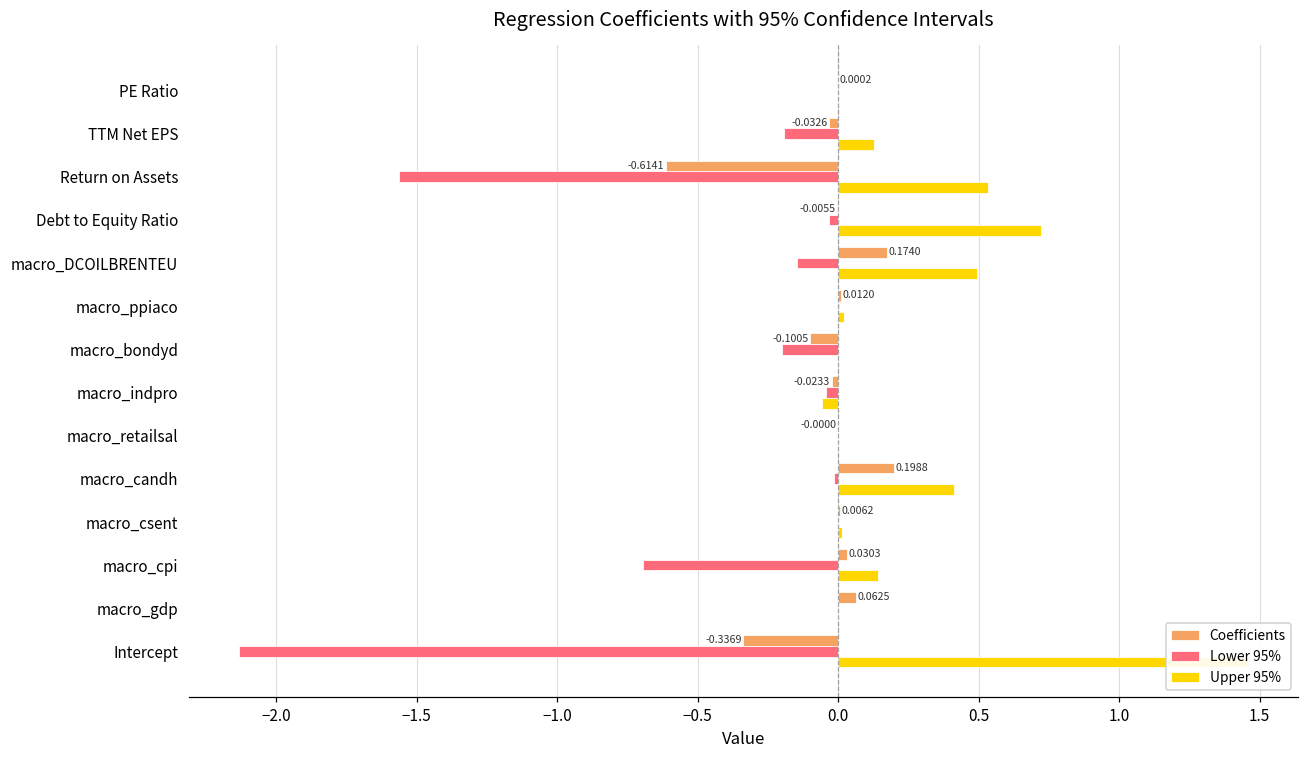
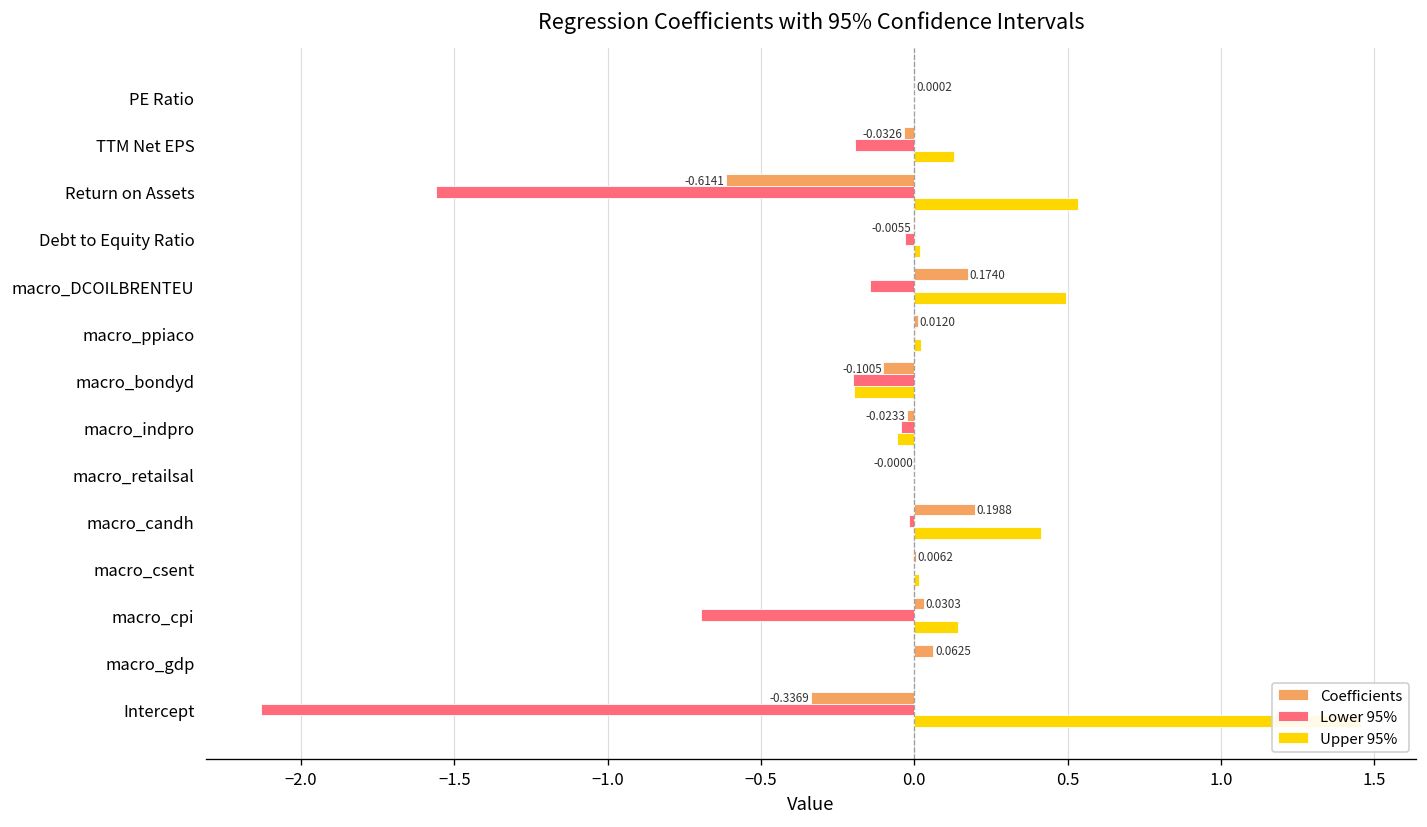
  {
    "Coefficients": {
      "PE Ratio": 0.0002,
      "TTM Net EPS": -0.0326,
      "Return on Assets": -0.6141,
      "Debt to Equity Ratio": -0.0055,
      "macro_DCOILBRENTEU": 0.1740,
      "macro_ppiaco": 0.0120,
      "macro_bondyd": -0.1005,
      "macro_indpro": -0.0233,
      "macro_retailsal": -0.0000,
      "macro_candh": 0.1988,
      "macro_csent": 0.0062,
      "macro_cpi": 0.0303,
      "macro_gdp": 0.0625,
      "Intercept": -0.3369
    },
    "Lower 95%": {
      "TTM Net EPS": -0.19,
      "Return on Assets": -1.56,
      "Debt to Equity Ratio": -0.03,
      "macro_DCOILBRENTEU": -0.15,
      "macro_bondyd": -0.20,
      "macro_indpro": -0.04,
      "macro_candh": -0.02,
      "macro_cpi": -0.70,
      "Intercept": -2.13
    },
    "Upper 95%": {
      "TTM Net EPS": 0.13,
      "Return on Assets": 0.53,
-     "Debt to Equity Ratio": 0.72,
+     "Debt to Equity Ratio": 0.02,
      "macro_DCOILBRENTEU": 0.49,
      "macro_ppiaco": 0.02,
-     "macro_bondyd": 0.00,
+     "macro_bondyd": -0.20,
      "macro_indpro": -0.06,
      "macro_candh": 0.41,
      "macro_csent": 0.01,
      "macro_cpi": 0.14
    }
  }
